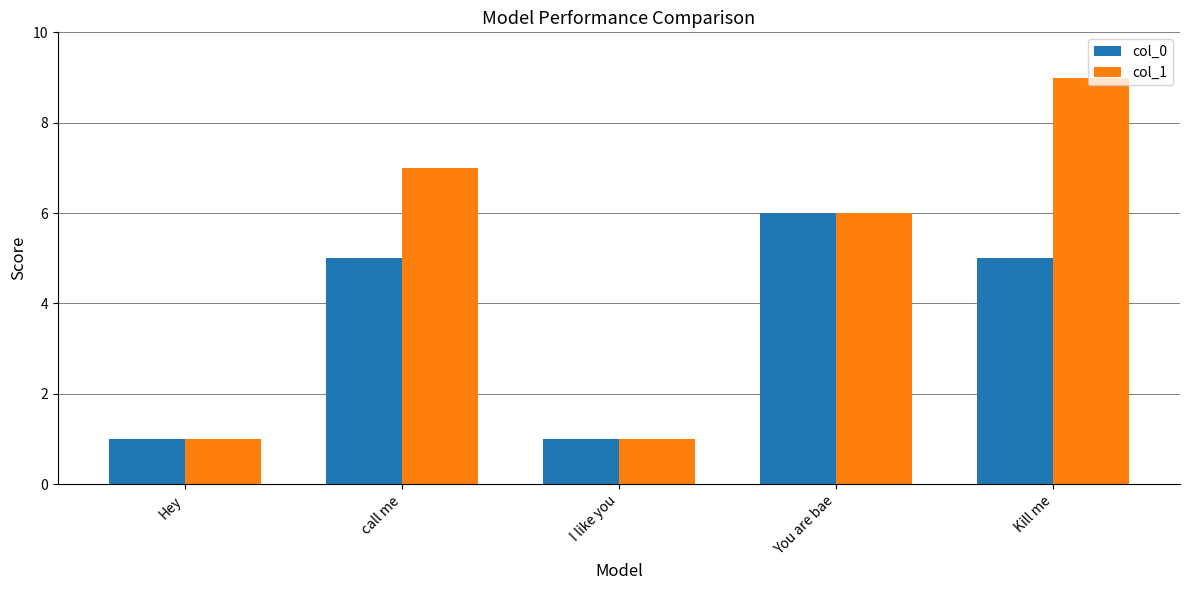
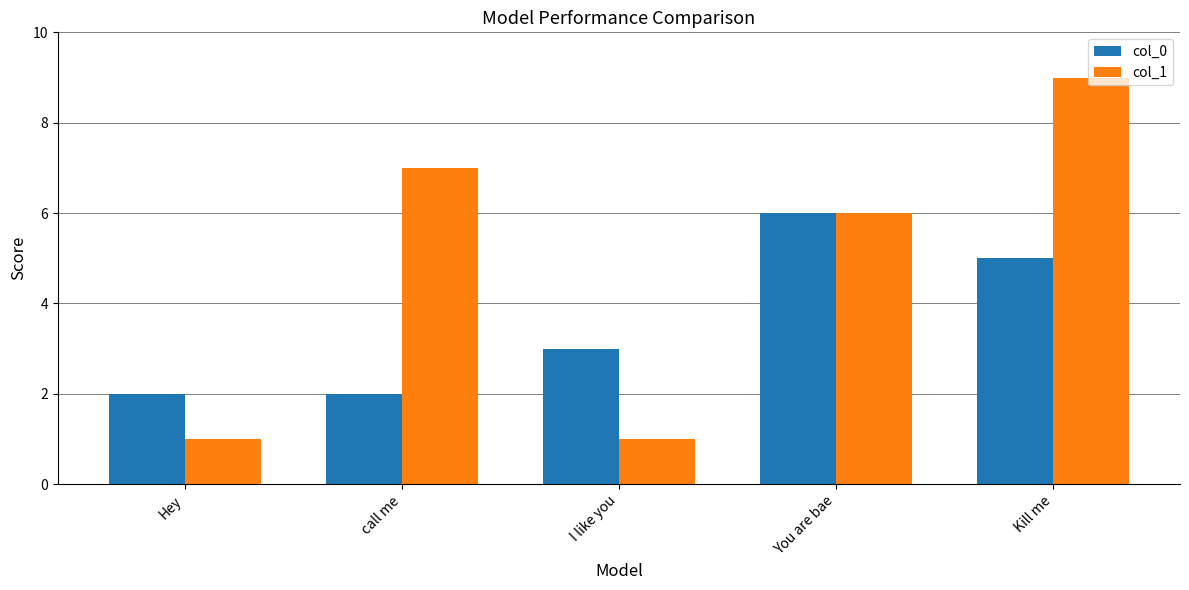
  {
    "col_0": {
-     "Hey": 1,
-     "call me": 5,
-     "I like you": 1,
+     "Hey": 2,
+     "call me": 2,
+     "I like you": 3,
      "You are bae": 6,
      "Kill me": 5
    },
    "col_1": {
      "Hey": 1,
      "call me": 7,
      "I like you": 1,
      "You are bae": 6
    }
  }
